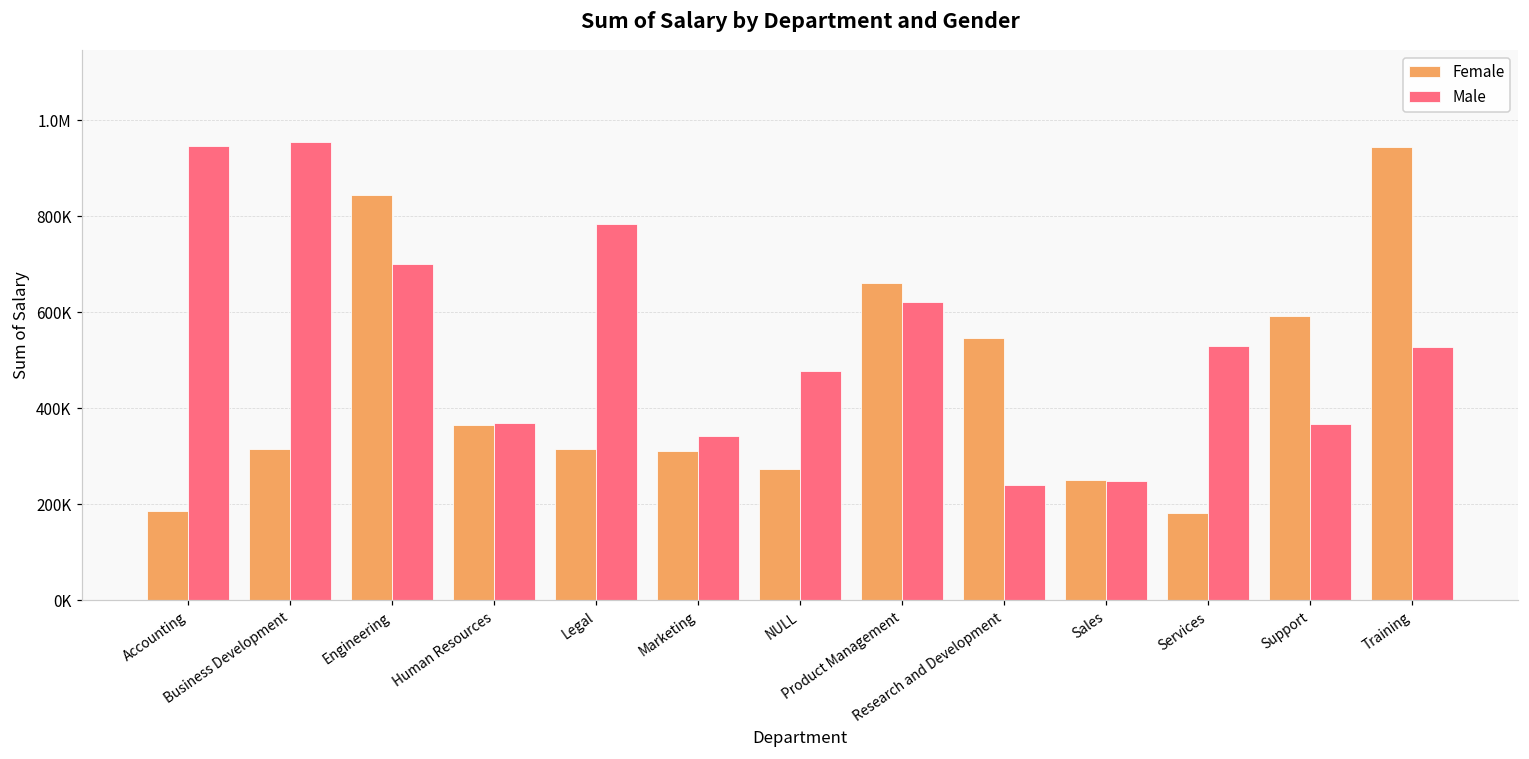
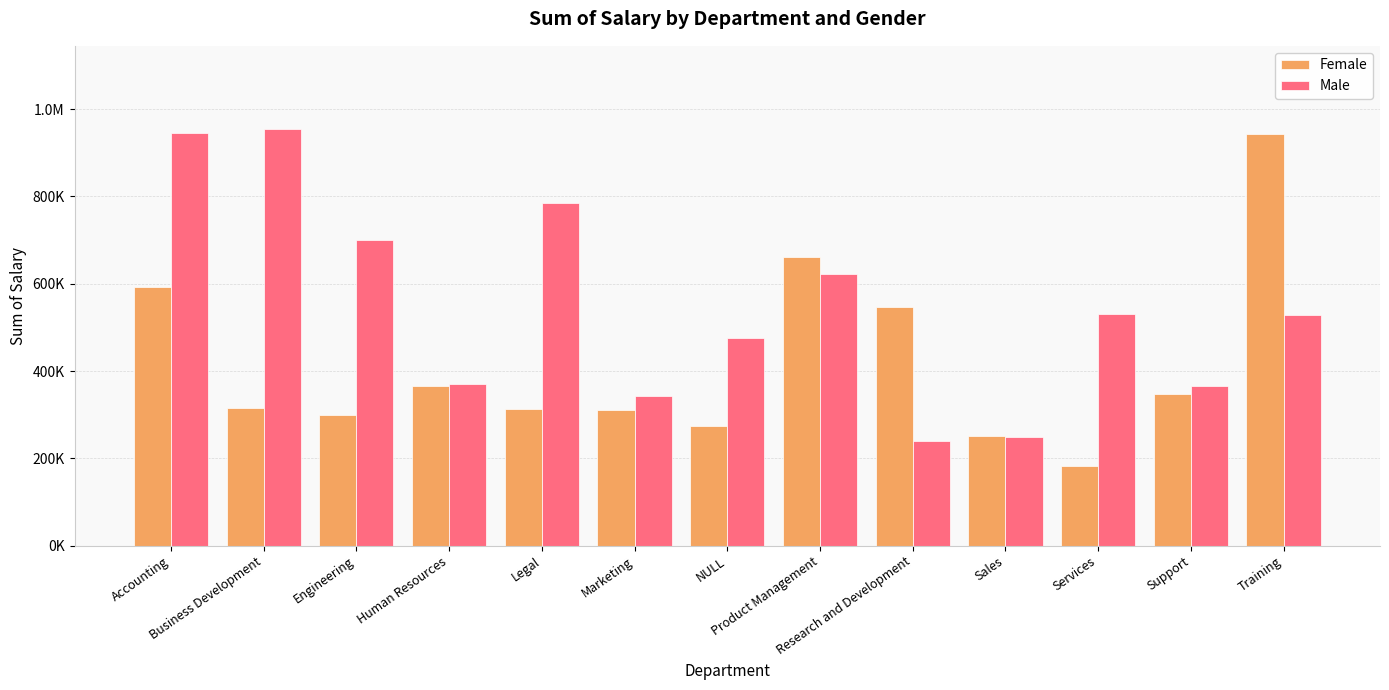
  {
    "Female": {
-     "Accounting": 190000,
+     "Accounting": 590000,
      "Business Development": 310000,
-     "Engineering": 840000,
+     "Engineering": 300000,
      "Human Resources": 360000,
      "Legal": 310000,
      "Marketing": 310000,
      "NULL": 270000,
      "Product Management": 660000,
      "Research and Development": 550000,
      "Sales": 250000,
      "Services": 180000,
-     "Support": 590000,
+     "Support": 350000,
      "Training": 940000
    },
    "Male": {
      "Accounting": 950000,
      "Business Development": 950000,
      "Engineering": 700000,
      "Human Resources": 370000,
      "Legal": 780000,
      "Marketing": 340000,
      "NULL": 480000,
      "Product Management": 620000,
      "Research and Development": 240000,
      "Sales": 250000,
      "Services": 530000,
      "Support": 370000,
      "Training": 530000
    }
  }
